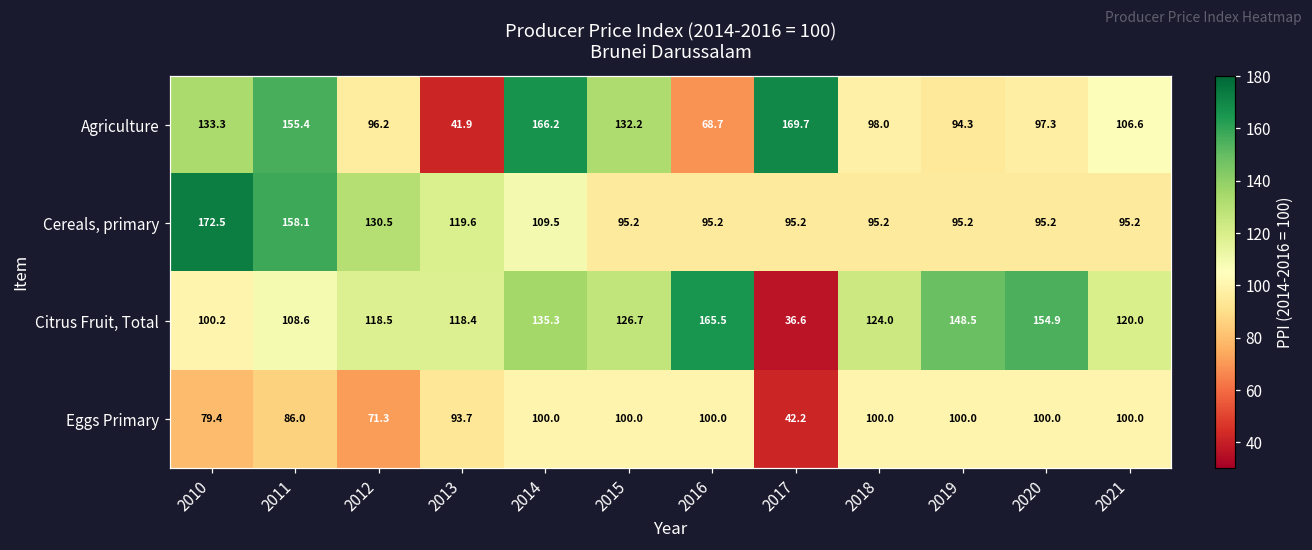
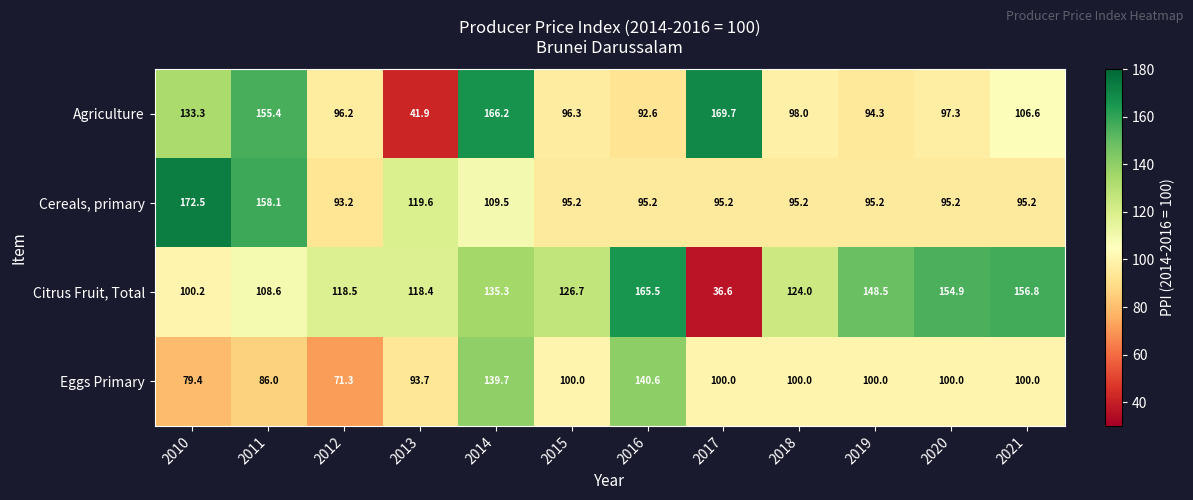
  {
    "Agriculture": {
      "2010": 133.3,
      "2011": 155.4,
      "2012": 96.2,
      "2013": 41.9,
      "2014": 166.2,
-     "2015": 132.2,
-     "2016": 68.7,
+     "2015": 96.3,
+     "2016": 92.6,
      "2017": 169.7,
      "2018": 98.0,
      "2019": 94.3,
      "2020": 97.3,
      "2021": 106.6
    },
    "Cereals, primary": {
      "2010": 172.5,
      "2011": 158.1,
-     "2012": 130.5,
+     "2012": 93.2,
      "2013": 119.6,
      "2014": 109.5,
      "2015": 95.2,
      "2016": 95.2,
      "2017": 95.2,
      "2018": 95.2,
      "2019": 95.2,
      "2020": 95.2,
      "2021": 95.2
    },
    "Citrus Fruit, Total": {
      "2010": 100.2,
      "2011": 108.6,
      "2012": 118.5,
      "2013": 118.4,
      "2014": 135.3,
      "2015": 126.7,
      "2016": 165.5,
      "2017": 36.6,
      "2018": 124.0,
      "2019": 148.5,
      "2020": 154.9,
-     "2021": 120.0
+     "2021": 156.8
    },
    "Eggs Primary": {
      "2010": 79.4,
      "2011": 86.0,
      "2012": 71.3,
      "2013": 93.7,
-     "2014": 100.0,
+     "2014": 139.7,
      "2015": 100.0,
-     "2016": 100.0,
-     "2017": 42.2,
+     "2016": 140.6,
+     "2017": 100.0,
      "2018": 100.0,
      "2019": 100.0,
      "2020": 100.0,
      "2021": 100.0
    }
  }
